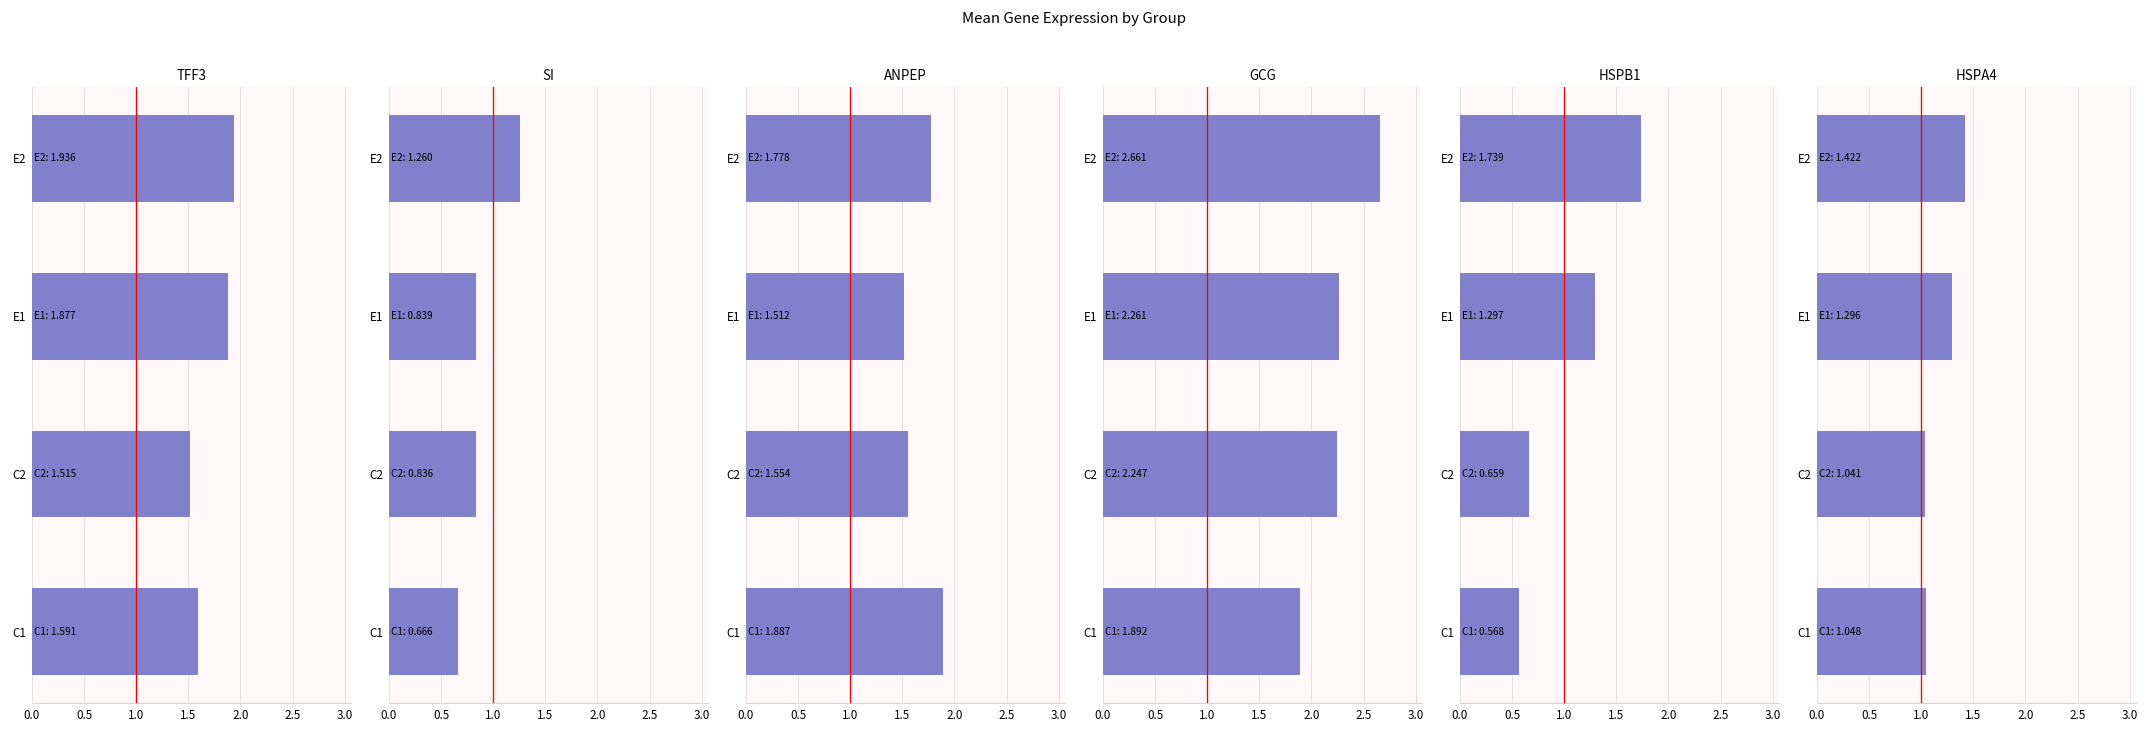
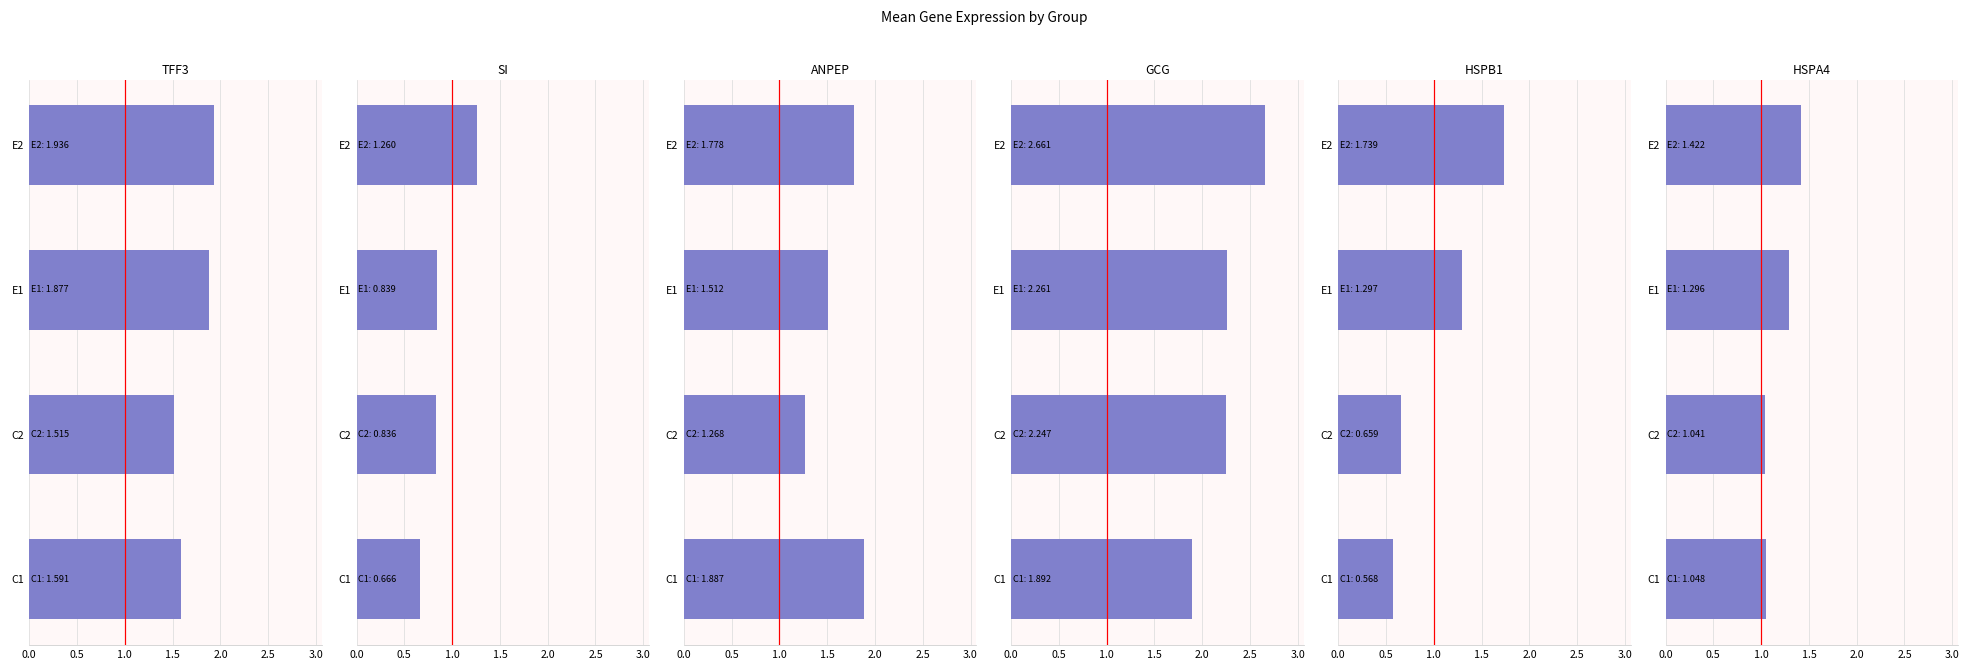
  {
    "TFF3": {
      "E2": 1.936,
      "E1": 1.877,
      "C2": 1.515,
      "C1": 1.591
    },
    "SI": {
      "E2": 1.260,
      "E1": 0.839,
      "C2": 0.836,
      "C1": 0.666
    },
    "ANPEP": {
      "E2": 1.778,
      "E1": 1.512,
-     "C2": 1.554,
+     "C2": 1.268,
      "C1": 1.887
    },
    "GCG": {
      "E2": 2.661,
      "E1": 2.261,
      "C2": 2.247,
      "C1": 1.892
    },
    "HSPB1": {
      "E2": 1.739,
      "E1": 1.297,
      "C2": 0.659,
      "C1": 0.568
    },
    "HSPA4": {
      "E2": 1.422,
      "E1": 1.296,
      "C2": 1.041,
      "C1": 1.048
    }
  }
